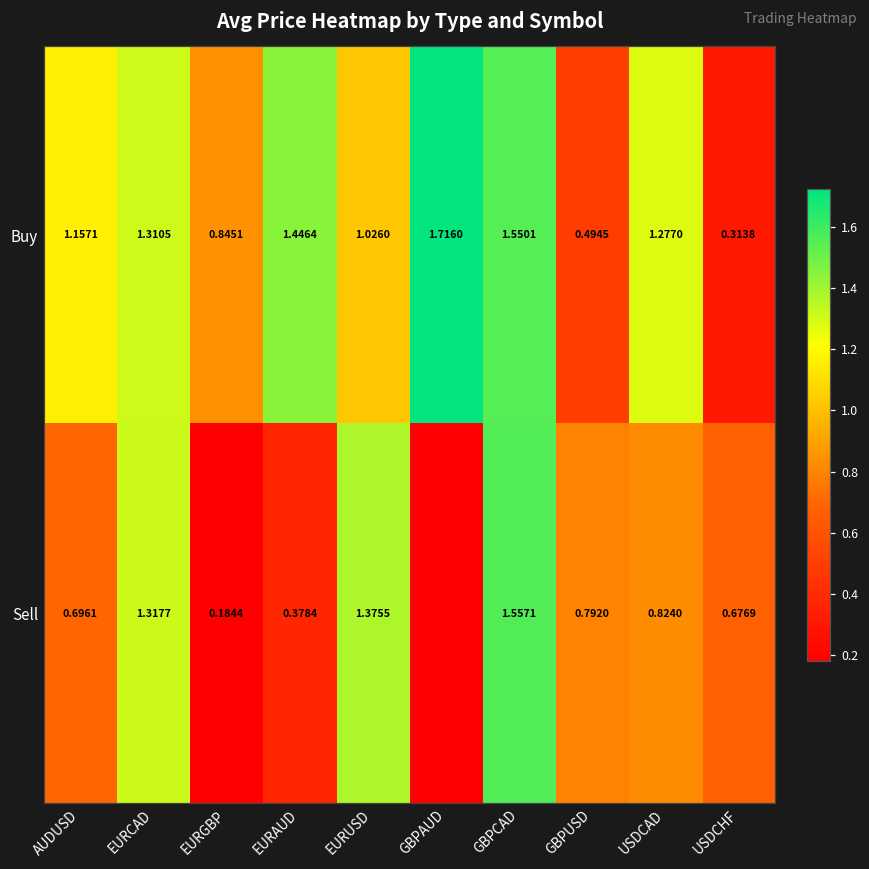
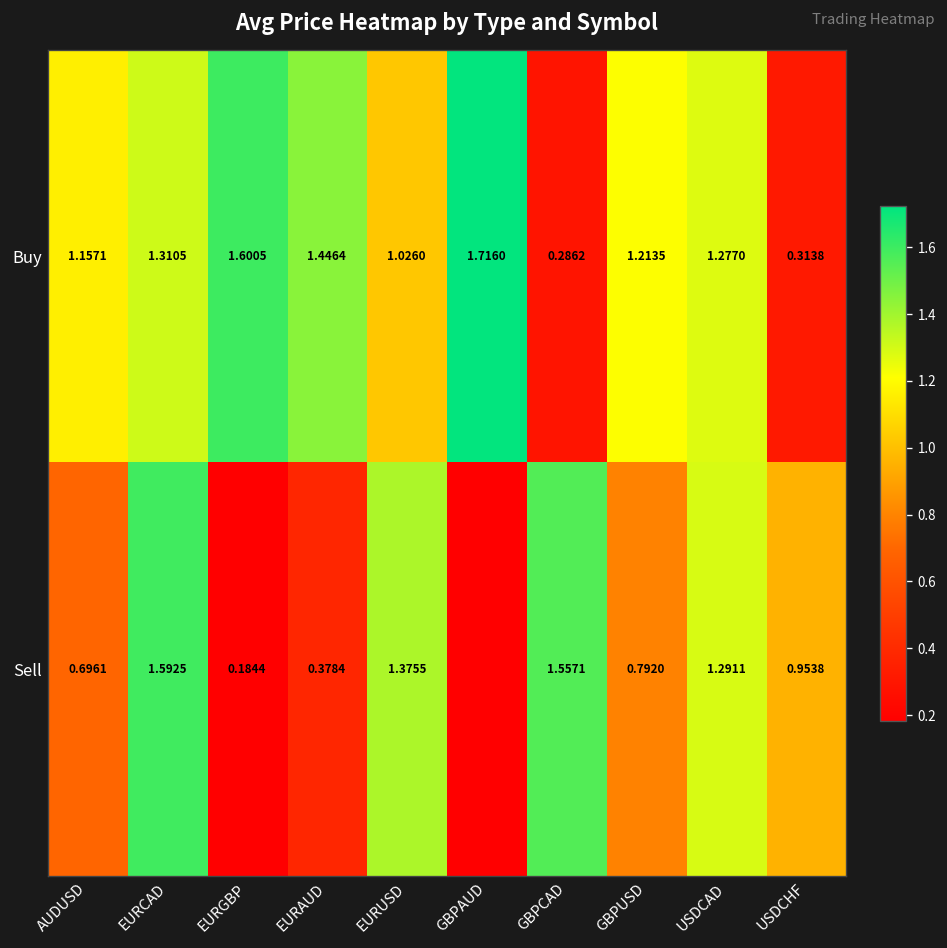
  {
    "Buy": {
      "AUDUSD": 1.1571,
      "EURCAD": 1.3105,
-     "EURGBP": 0.8451,
+     "EURGBP": 1.6005,
      "EURAUD": 1.4464,
      "EURUSD": 1.0260,
      "GBPAUD": 1.7160,
-     "GBPCAD": 1.5501,
-     "GBPUSD": 0.4945,
+     "GBPCAD": 0.2862,
+     "GBPUSD": 1.2135,
      "USDCAD": 1.2770,
      "USDCHF": 0.3138
    },
    "Sell": {
      "AUDUSD": 0.6961,
-     "EURCAD": 1.3177,
+     "EURCAD": 1.5925,
      "EURGBP": 0.1844,
      "EURAUD": 0.3784,
      "EURUSD": 1.3755,
      "GBPCAD": 1.5571,
      "GBPUSD": 0.7920,
-     "USDCAD": 0.8240,
-     "USDCHF": 0.6769
+     "USDCAD": 1.2911,
+     "USDCHF": 0.9538
    }
  }
